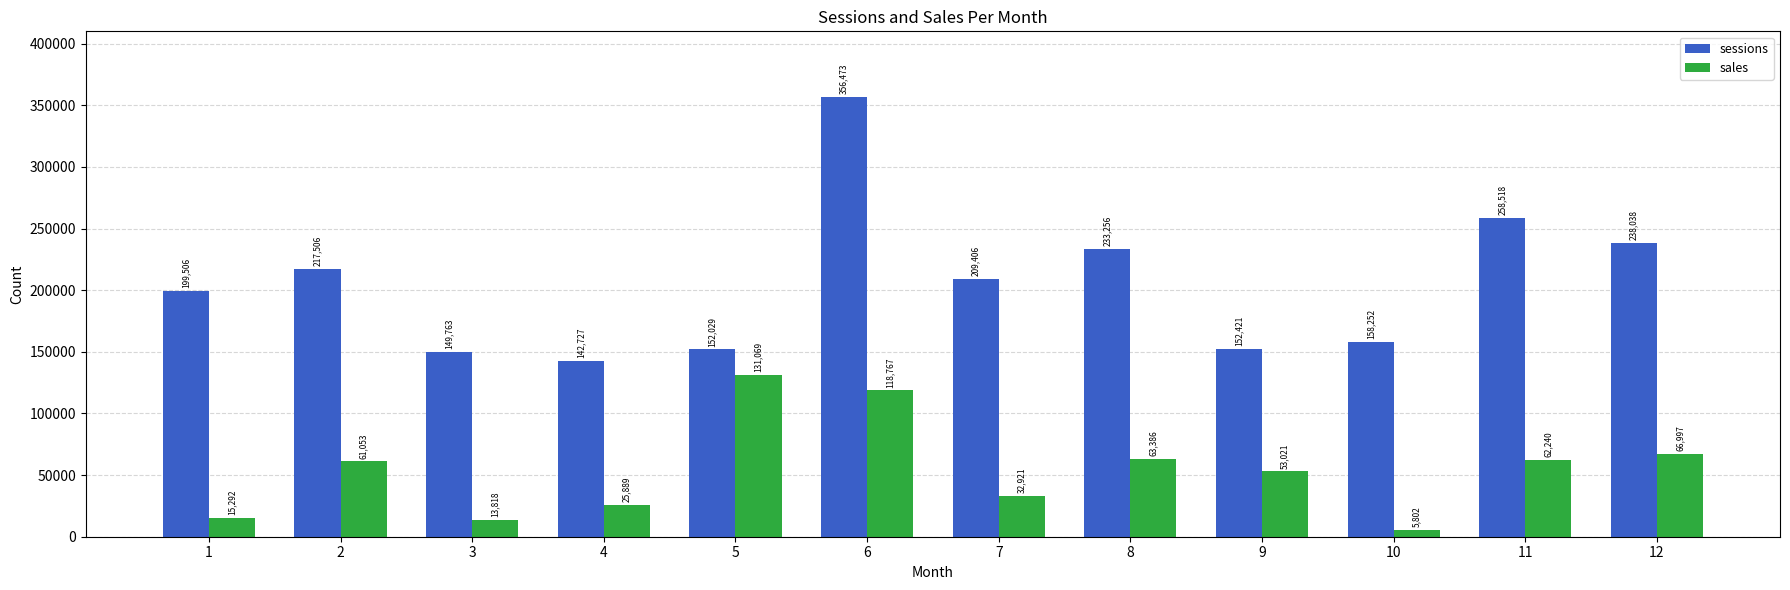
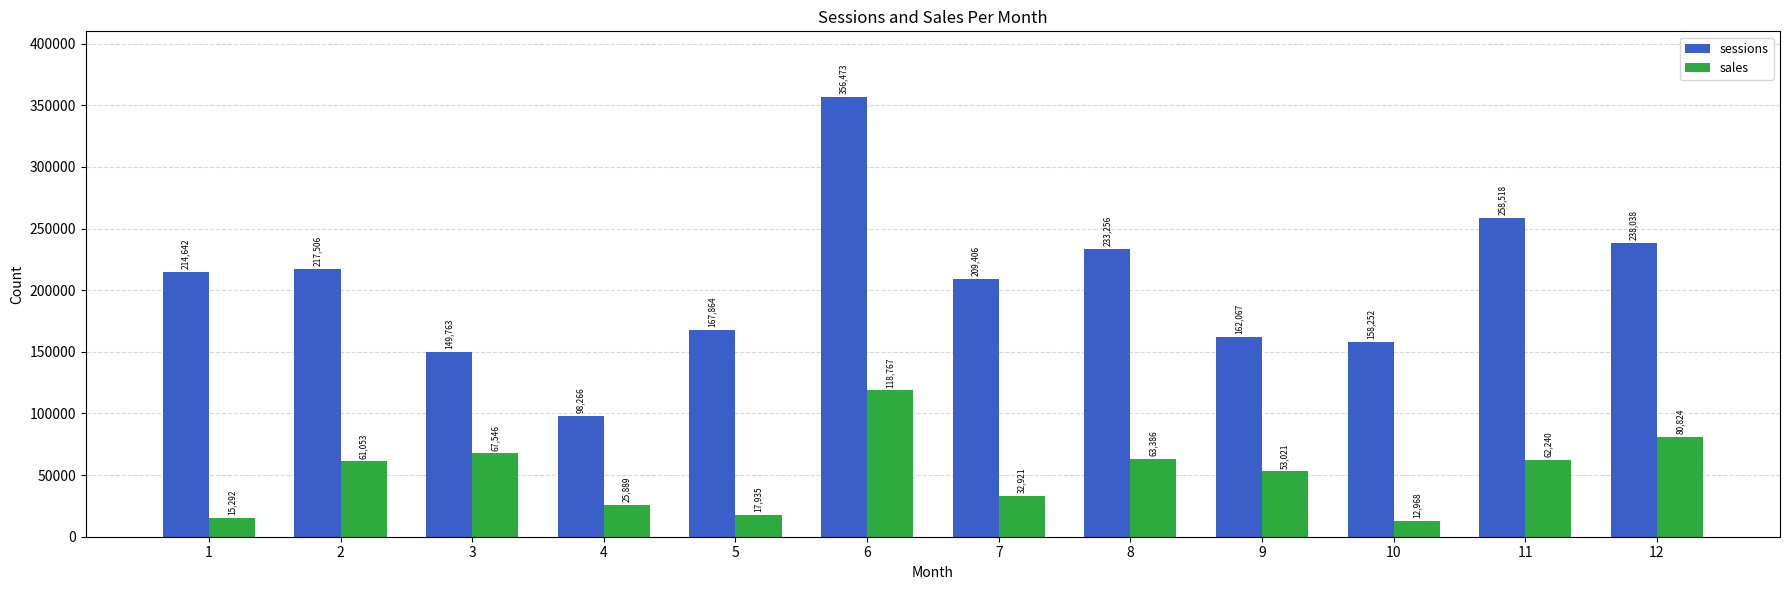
  {
    "sessions": {
-     "1": "199,506",
+     "1": "214,642",
      "2": "217,506",
      "3": "149,763",
-     "4": "142,727",
-     "5": "152,029",
+     "4": "98,266",
+     "5": "167,864",
      "6": "356,473",
      "7": "209,406",
      "8": "233,256",
-     "9": "152,421",
+     "9": "162,067",
      "10": "158,252",
      "11": "258,518",
      "12": "238,038"
    },
    "sales": {
      "1": "15,292",
      "2": "61,053",
-     "3": "13,818",
+     "3": "67,546",
      "4": "25,889",
-     "5": "131,069",
+     "5": "17,935",
      "6": "118,767",
      "7": "32,921",
      "8": "63,386",
      "9": "53,021",
-     "10": "5,802",
+     "10": "12,968",
      "11": "62,240",
-     "12": "66,997"
+     "12": "80,824"
    }
  }
